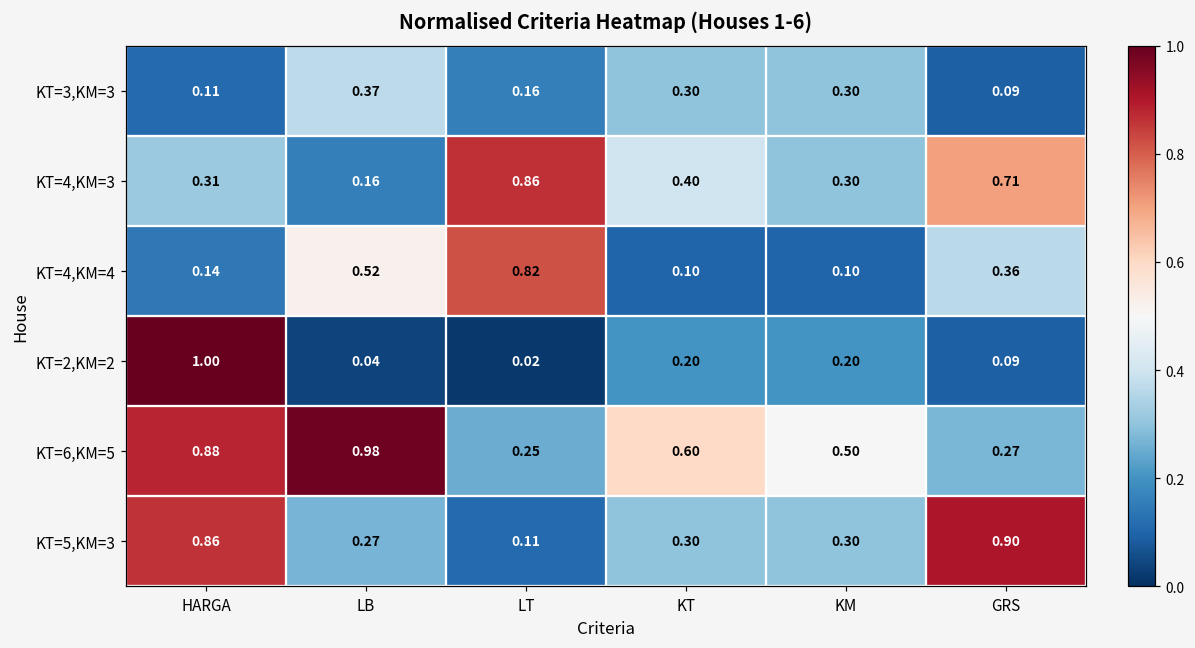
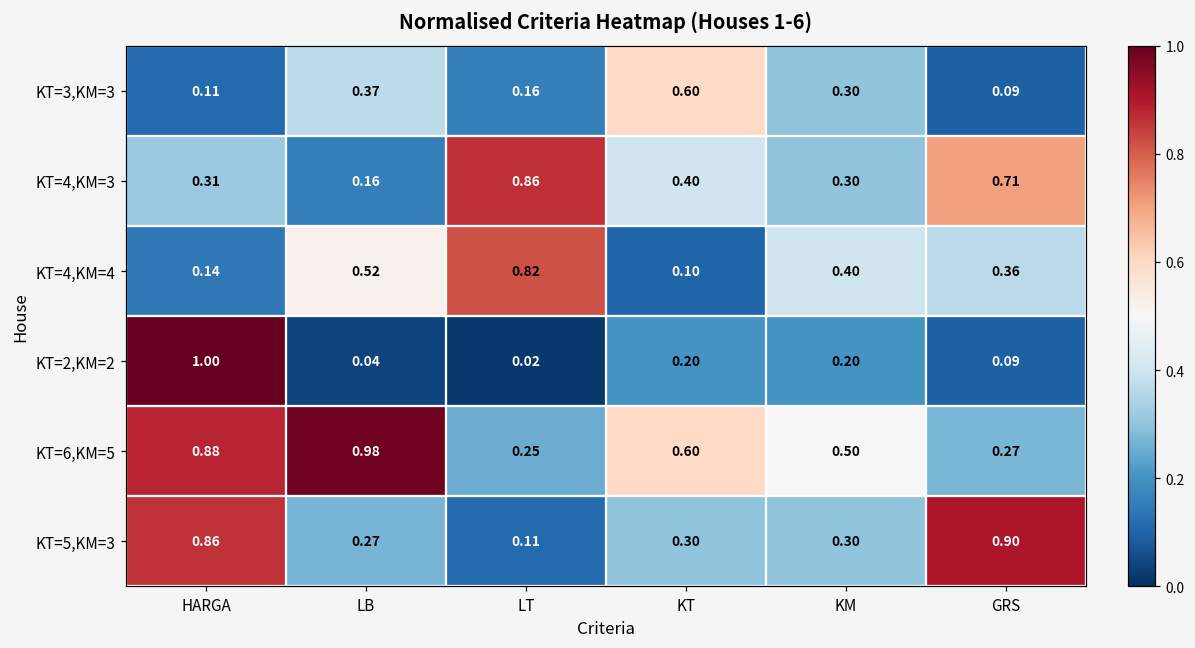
  {
    "KT=3,KM=3": {
      "HARGA": 0.11,
      "LB": 0.37,
      "LT": 0.16,
-     "KT": 0.30,
+     "KT": 0.60,
      "KM": 0.30,
      "GRS": 0.09
    },
    "KT=4,KM=3": {
      "HARGA": 0.31,
      "LB": 0.16,
      "LT": 0.86,
      "KT": 0.40,
      "KM": 0.30,
      "GRS": 0.71
    },
    "KT=4,KM=4": {
      "HARGA": 0.14,
      "LB": 0.52,
      "LT": 0.82,
      "KT": 0.10,
-     "KM": 0.10,
+     "KM": 0.40,
      "GRS": 0.36
    },
    "KT=2,KM=2": {
      "HARGA": 1.00,
      "LB": 0.04,
      "LT": 0.02,
      "KT": 0.20,
      "KM": 0.20,
      "GRS": 0.09
    },
    "KT=6,KM=5": {
      "HARGA": 0.88,
      "LB": 0.98,
      "LT": 0.25,
      "KT": 0.60,
      "KM": 0.50,
      "GRS": 0.27
    },
    "KT=5,KM=3": {
      "HARGA": 0.86,
      "LB": 0.27,
      "LT": 0.11,
      "KT": 0.30,
      "KM": 0.30,
      "GRS": 0.90
    }
  }
